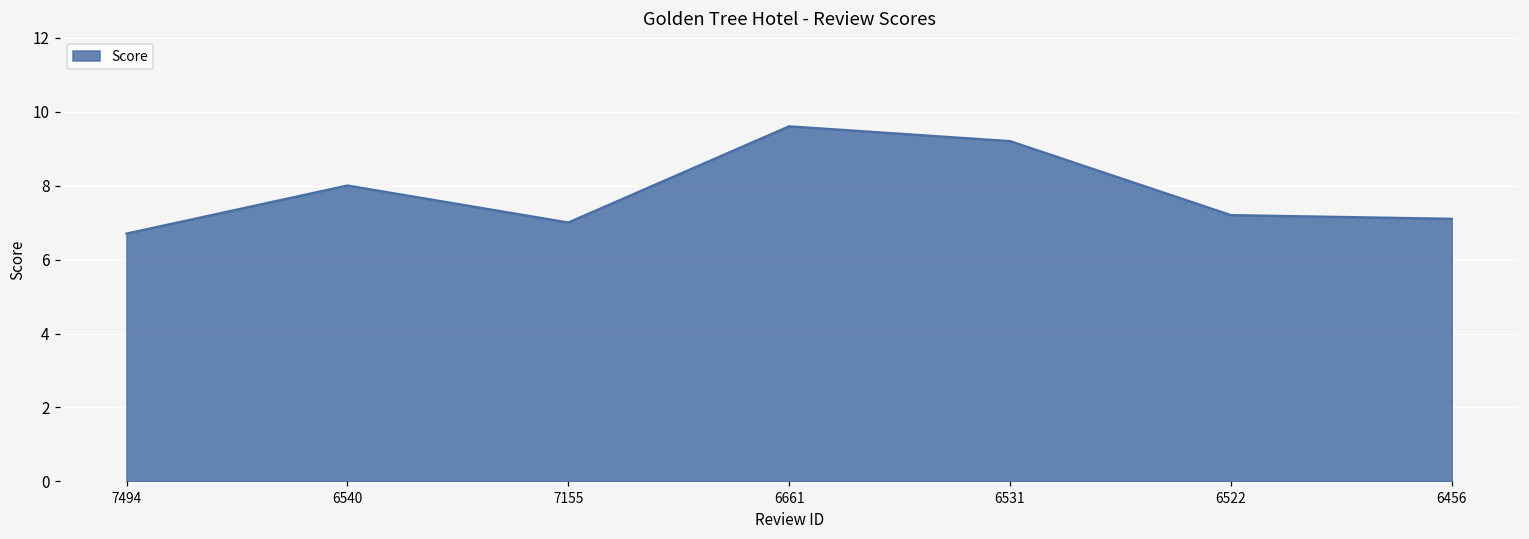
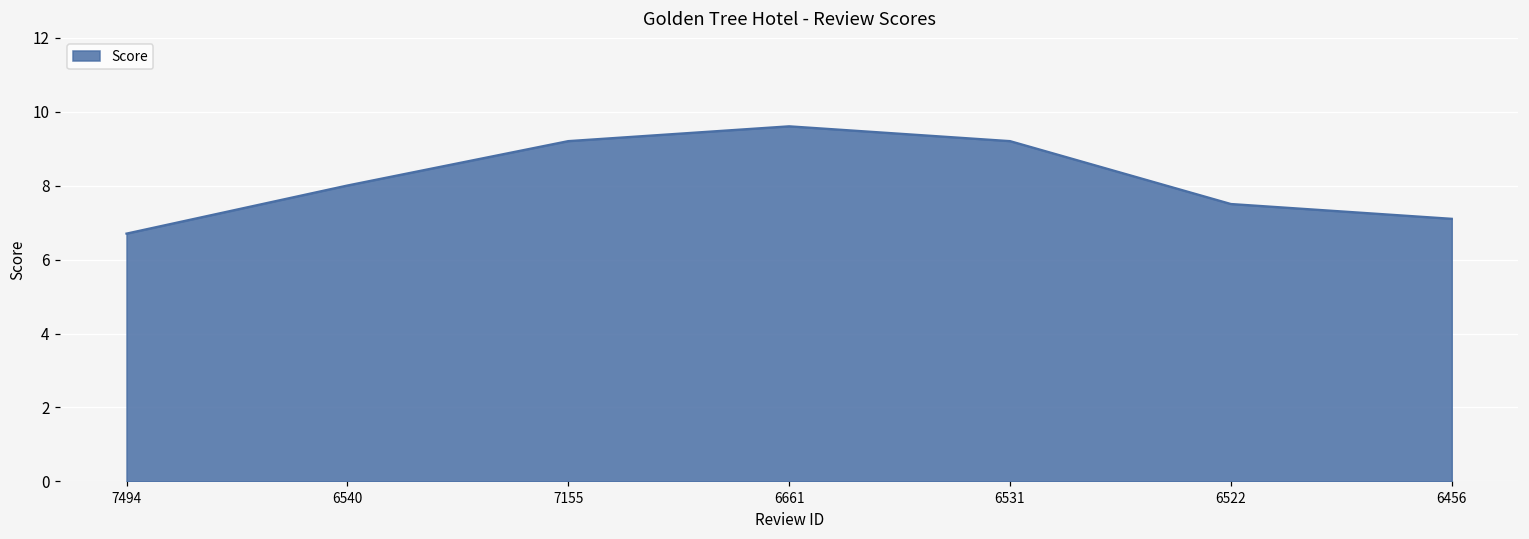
  {
    "7494": 6.7,
    "6540": 8.0,
-   "7155": 7.0,
+   "7155": 9.2,
    "6661": 9.6,
    "6531": 9.2,
-   "6522": 7.2,
+   "6522": 7.5,
    "6456": 7.1
  }
